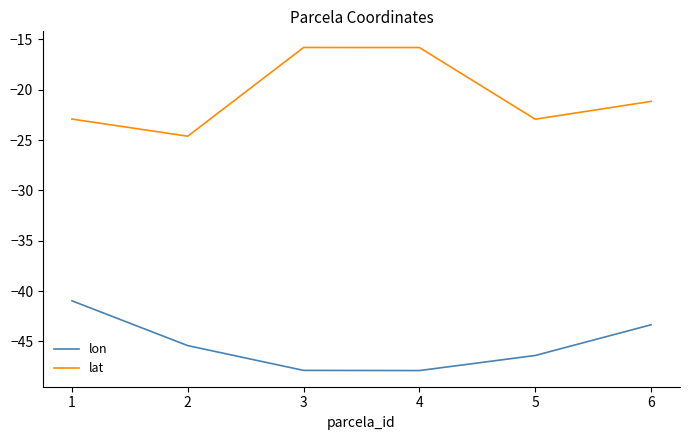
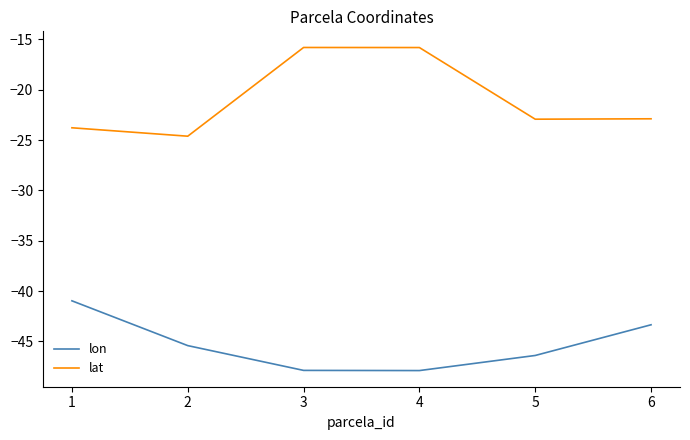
  {
    "lon": {
      "1": -41.0,
      "2": -45.4,
      "3": -47.9,
      "4": -47.9,
      "5": -46.4,
      "6": -43.4
    },
    "lat": {
-     "1": -22.9,
+     "1": -23.8,
      "2": -24.6,
      "3": -15.8,
      "4": -15.8,
      "5": -22.9,
-     "6": -21.2
+     "6": -22.9
    }
  }
